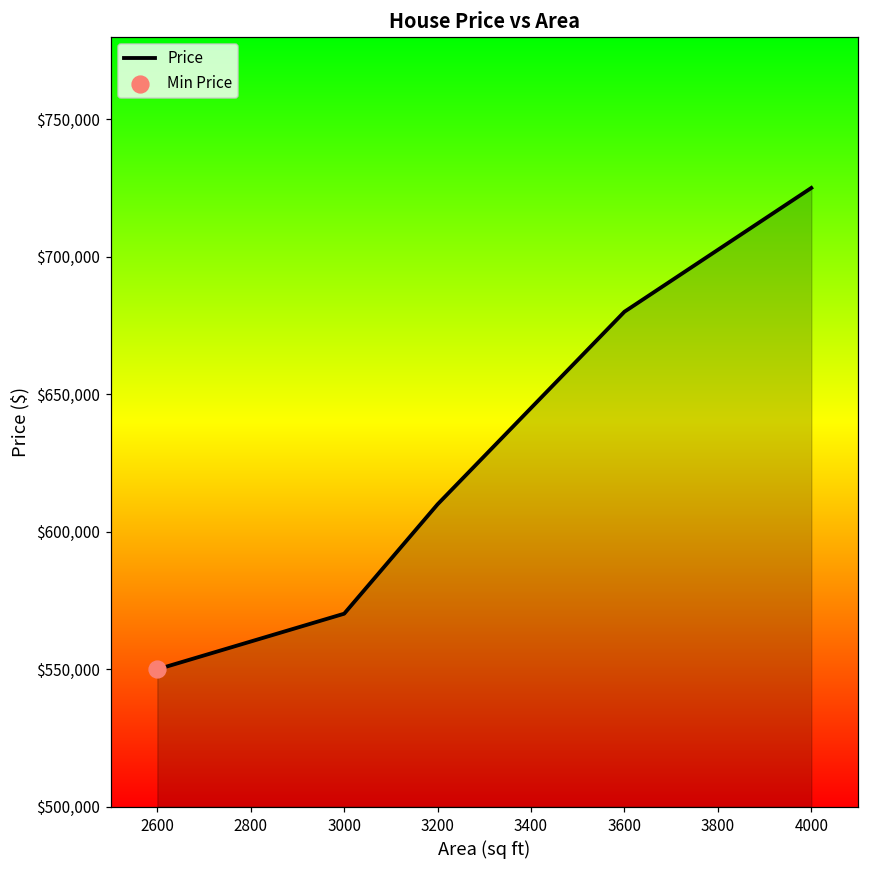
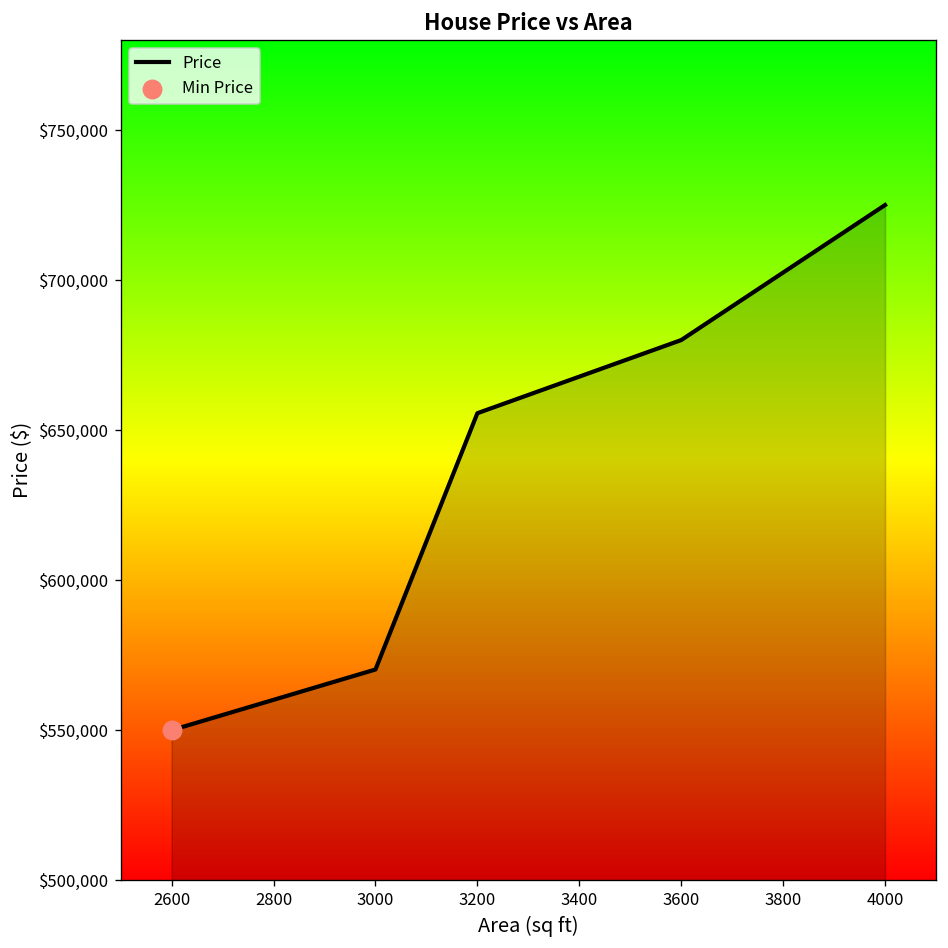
  {
    "Price": {
      "3000": "$570,000",
-     "3200": "$610,000",
+     "3200": "$656,000",
      "3600": "$680,000",
      "4000": "$725,000"
    }
  }
